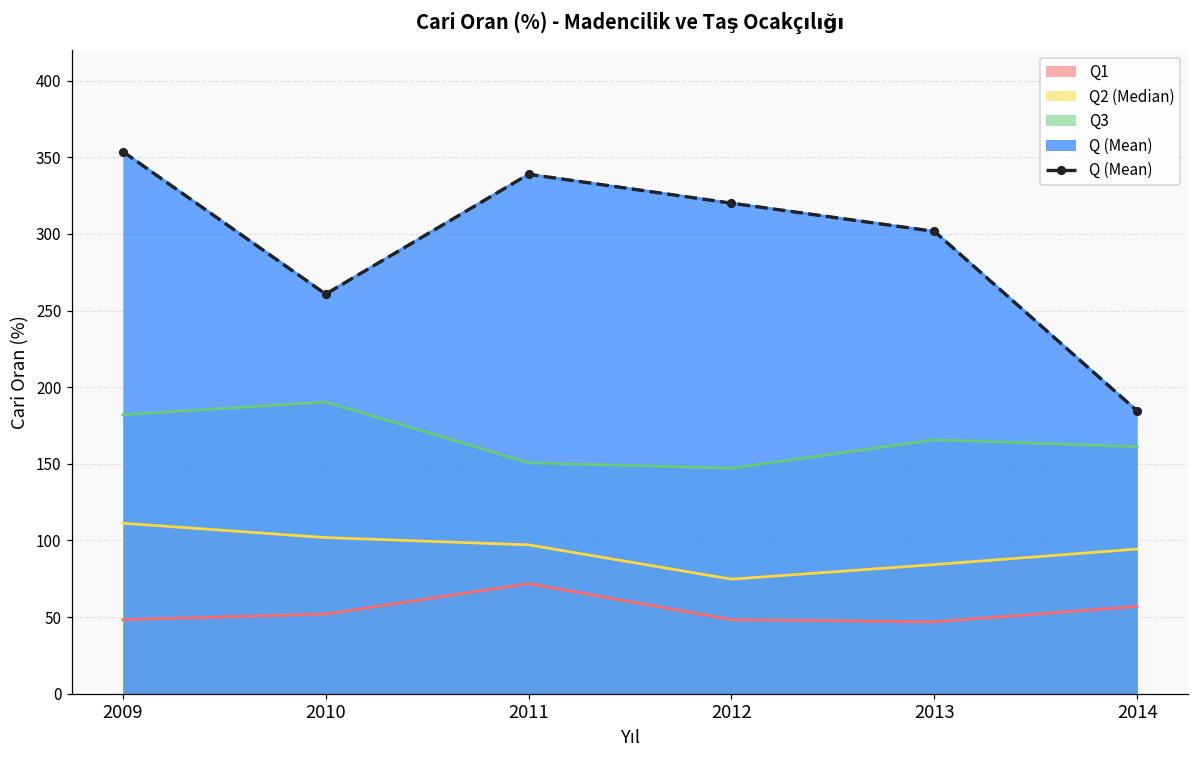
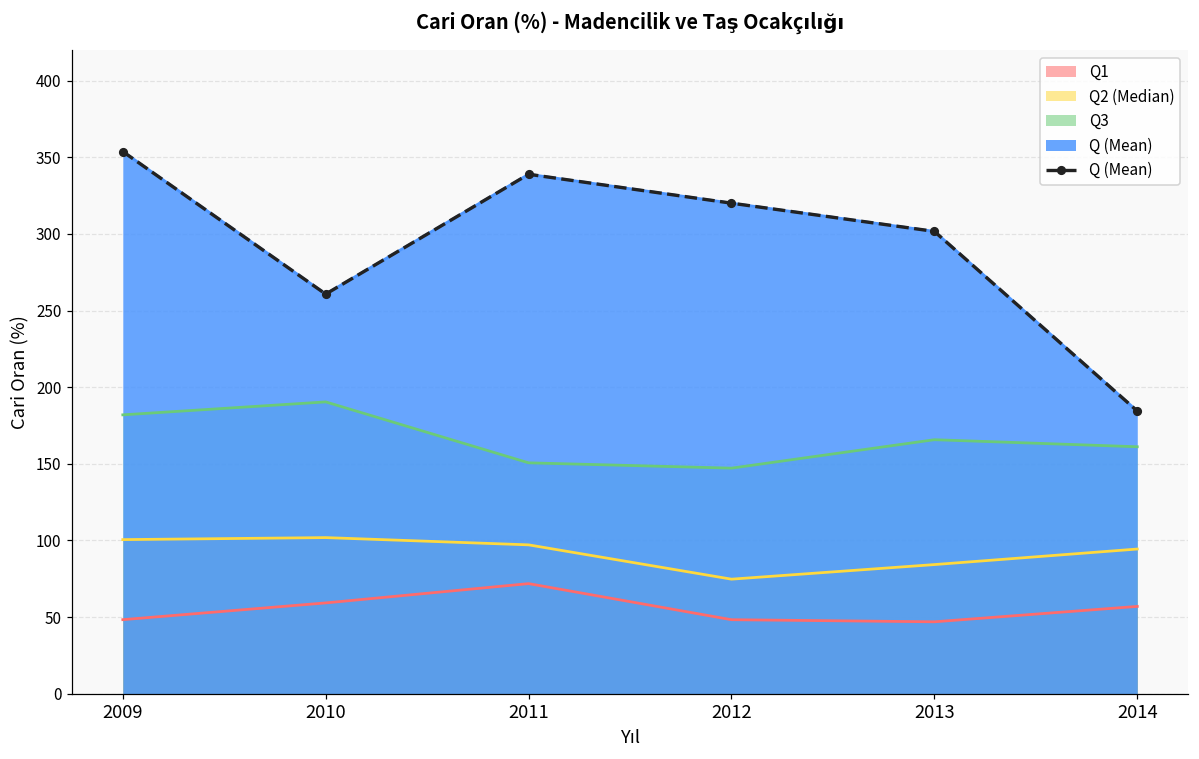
  {
    "Q1": {
      "2009": 48,
-     "2010": 52,
+     "2010": 59,
      "2011": 72,
      "2012": 48,
      "2013": 47,
      "2014": 57
    },
    "Q2 (Median)": {
-     "2009": 111,
+     "2009": 101,
      "2010": 102,
      "2011": 97,
      "2012": 75,
      "2013": 84,
      "2014": 94
    },
    "Q3": {
      "2009": 182,
      "2010": 190,
      "2011": 151,
      "2012": 147,
      "2013": 166,
      "2014": 161
    }
  }
